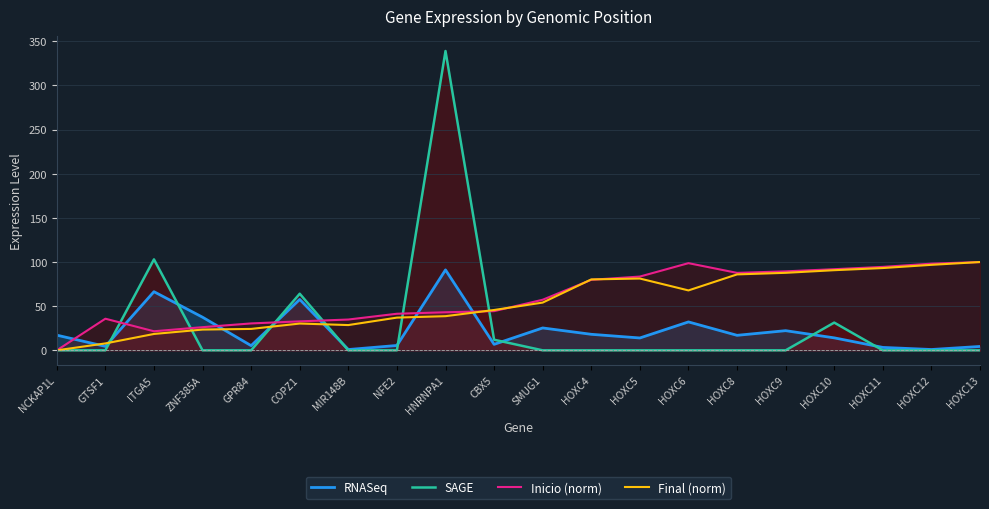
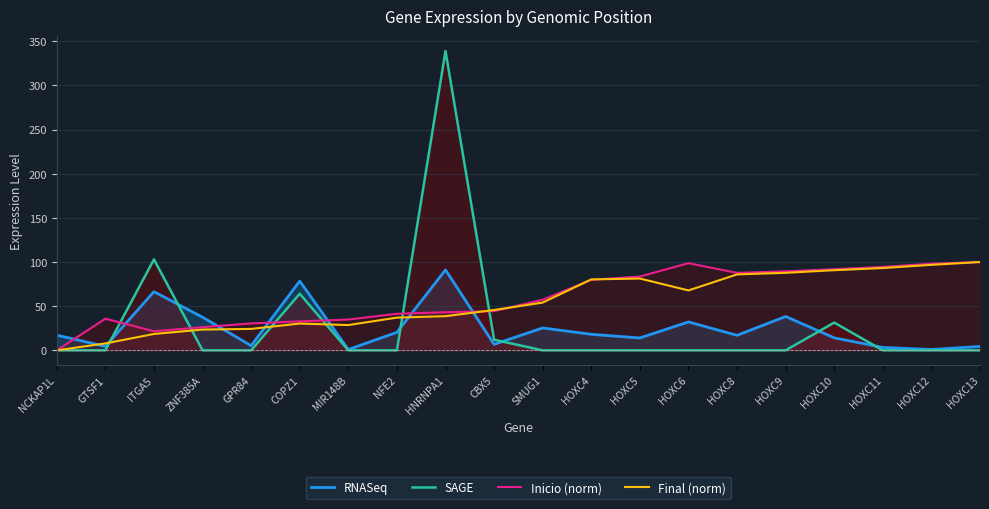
  {
    "RNASeq": {
      "NCKAP1L": 20,
      "GTSF1": 0,
      "ITGA5": 70,
      "ZNF385A": 40,
      "GPR84": 10,
-     "COPZ1": 60,
-     "NFE2": 10,
+     "COPZ1": 80,
+     "NFE2": 20,
      "HNRNPA1": 90,
      "CBX5": 10,
      "SMUG1": 30,
      "HOXC4": 20,
      "HOXC5": 10,
      "HOXC6": 30,
      "HOXC8": 20,
-     "HOXC9": 20,
+     "HOXC9": 40,
      "HOXC10": 10,
      "HOXC11": 0,
      "HOXC13": 0
    },
    "SAGE": {
      "GTSF1": 0,
      "ITGA5": 100,
      "ZNF385A": 0,
      "GPR84": 0,
      "COPZ1": 60,
      "NFE2": 0,
      "HNRNPA1": 340,
      "CBX5": 10,
      "SMUG1": 0,
      "HOXC4": 0,
      "HOXC5": 0,
      "HOXC6": 0,
      "HOXC8": 0,
      "HOXC9": 0,
      "HOXC10": 30,
      "HOXC11": 0,
      "HOXC13": 0
    },
    "Inicio (norm)": {
      "GTSF1": 40,
      "ITGA5": 20,
      "GPR84": 30,
      "MIR148B": 30,
      "NFE2": 40,
      "HNRNPA1": 40,
      "SMUG1": 60,
      "HOXC6": 100
    },
    "Final (norm)": {
      "GTSF1": 10,
      "ITGA5": 20,
      "GPR84": 20,
      "MIR148B": 30,
      "NFE2": 40,
      "HNRNPA1": 40,
      "SMUG1": 50,
      "HOXC6": 70
    }
  }
